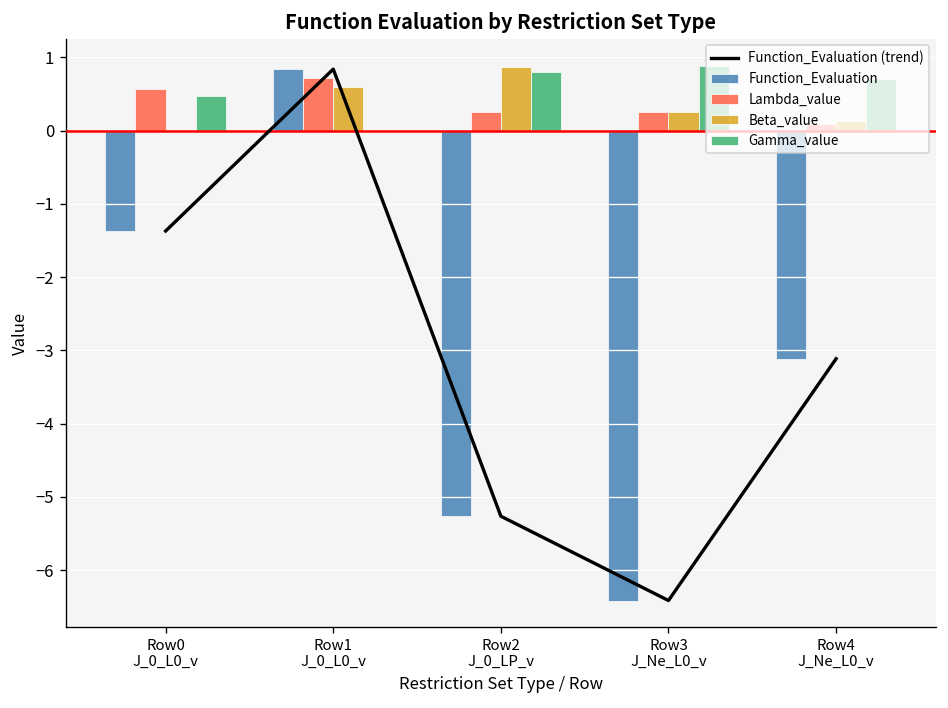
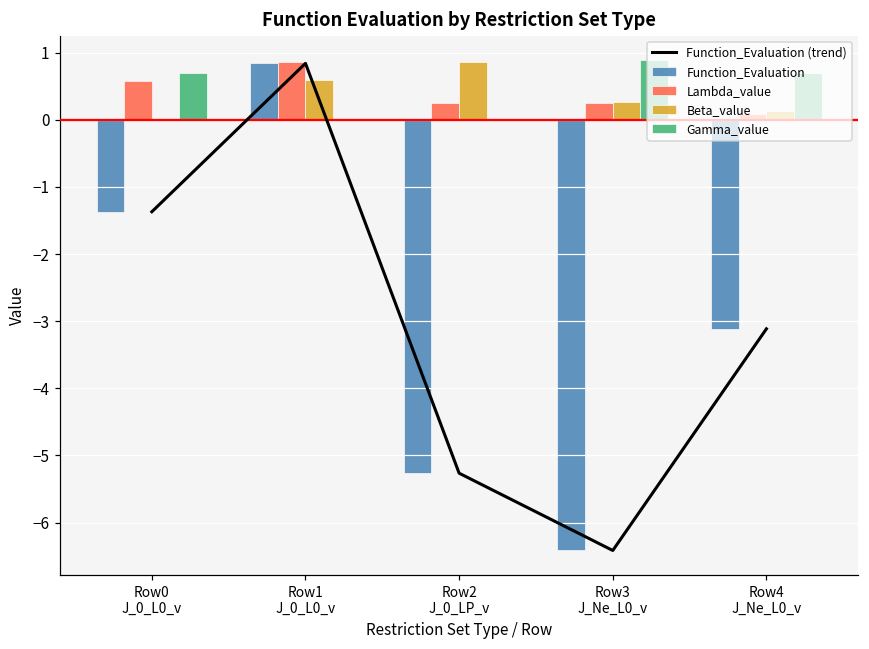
  {
    "Function_Evaluation": {
      "Row0 J_0_L0_v": -1.4,
      "Row1 J_0_L0_v": 0.8,
      "Row2 J_0_LP_v": -5.3,
      "Row3 J_Ne_L0_v": -6.4,
      "Row4 J_Ne_L0_v": -3.1
    },
    "Lambda_value": {
      "Row0 J_0_L0_v": 0.6,
-     "Row1 J_0_L0_v": 0.7,
+     "Row1 J_0_L0_v": 0.9,
      "Row2 J_0_LP_v": 0.3,
      "Row3 J_Ne_L0_v": 0.3
    },
    "Function_Evaluation (trend)": {
      "Row0 J_0_L0_v": -1.4,
      "Row1 J_0_L0_v": 0.8,
      "Row2 J_0_LP_v": -5.3,
      "Row3 J_Ne_L0_v": -6.4,
      "Row4 J_Ne_L0_v": -3.1
    },
    "Beta_value": {
      "Row0 J_0_L0_v": 0.0,
      "Row1 J_0_L0_v": 0.6,
      "Row2 J_0_LP_v": 0.9,
      "Row3 J_Ne_L0_v": 0.3
    },
    "Gamma_value": {
-     "Row0 J_0_L0_v": 0.5,
+     "Row0 J_0_L0_v": 0.7,
      "Row1 J_0_L0_v": 0.0,
-     "Row2 J_0_LP_v": 0.8
+     "Row2 J_0_LP_v": 0.0
    }
  }
